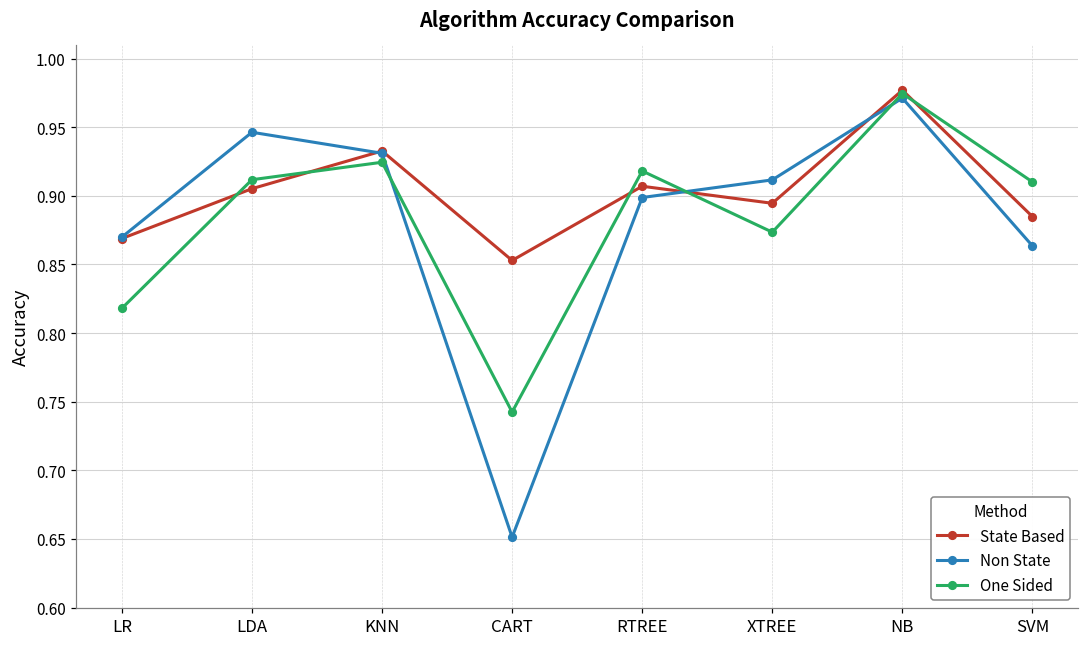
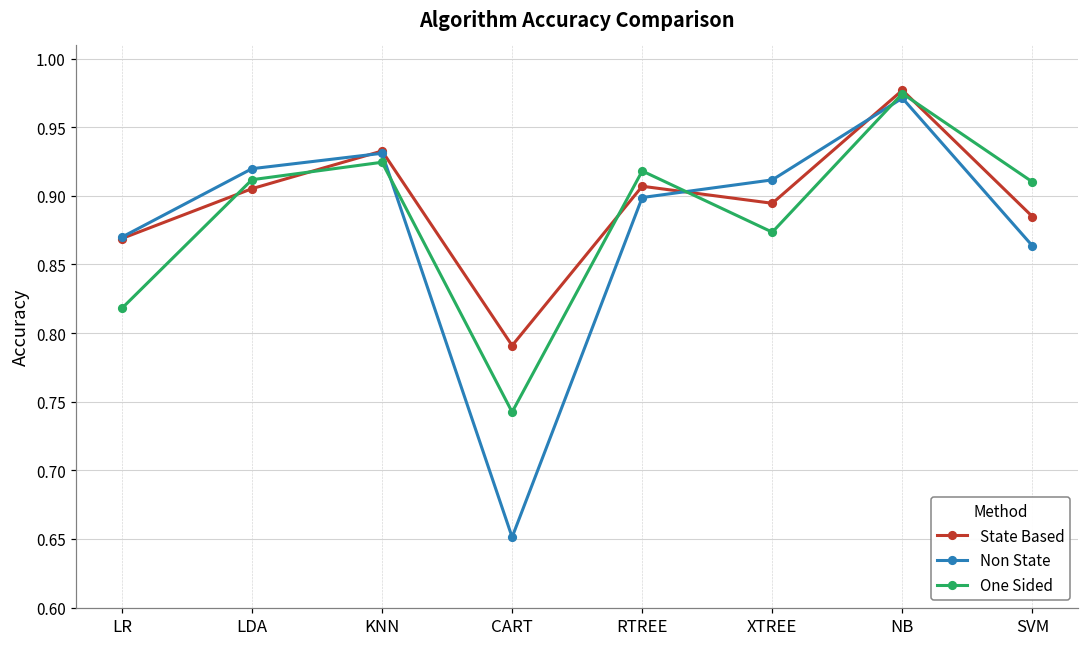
  {
    "State Based": {
      "LDA": 0.905,
-     "CART": 0.853,
+     "CART": 0.791,
      "RTREE": 0.907,
      "XTREE": 0.895,
      "NB": 0.977,
      "SVM": 0.885
    },
    "Non State": {
-     "LDA": 0.946,
+     "LDA": 0.920,
      "CART": 0.651,
      "RTREE": 0.899,
      "XTREE": 0.912,
      "NB": 0.971,
      "SVM": 0.863
    },
    "One Sided": {
      "LR": 0.818,
      "LDA": 0.912,
      "KNN": 0.924,
      "CART": 0.742,
      "RTREE": 0.918,
      "XTREE": 0.874,
      "NB": 0.975,
      "SVM": 0.910
    }
  }
